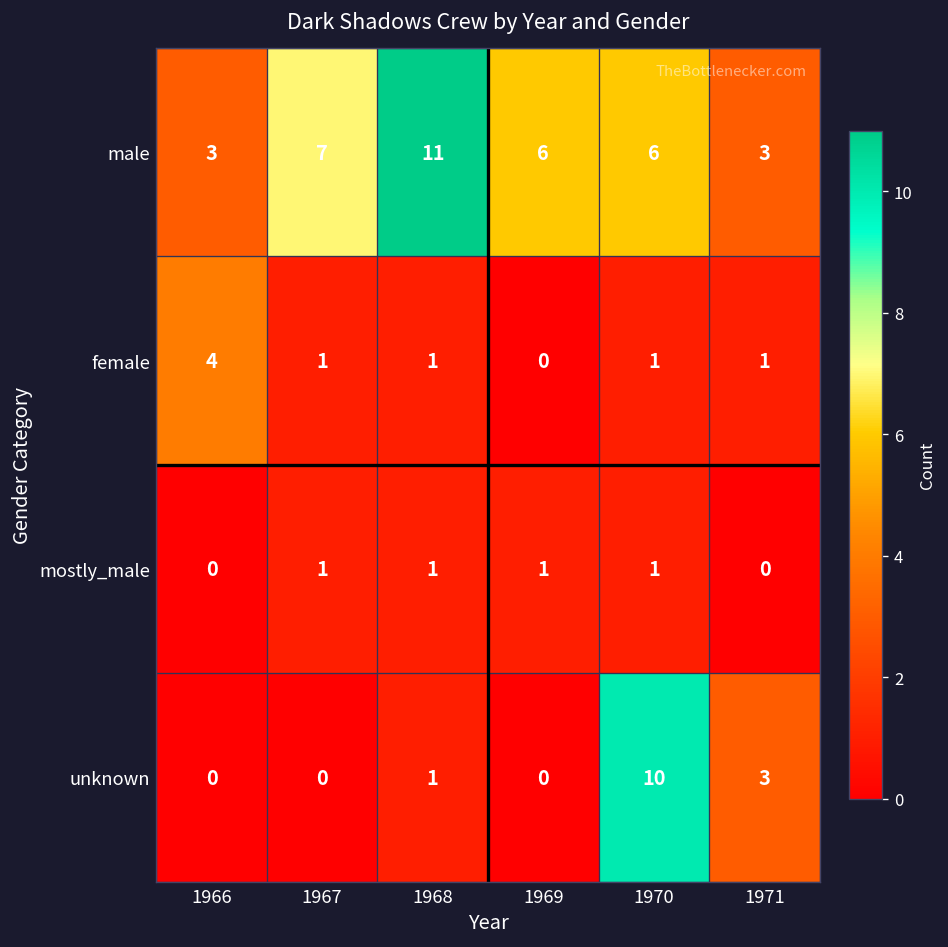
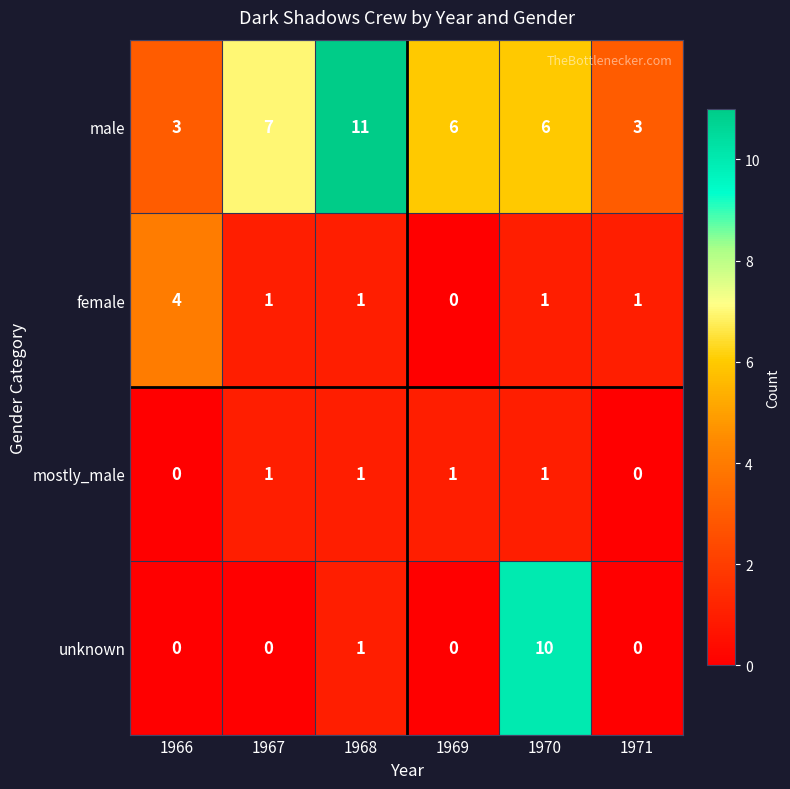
  {
    "male": {
      "1966": 3,
      "1967": 7,
      "1968": 11,
      "1969": 6,
      "1970": 6
    },
    "female": {
      "1966": 4,
      "1967": 1,
      "1968": 1,
      "1969": 0,
      "1970": 1,
      "1971": 1
    },
    "mostly_male": {
      "1966": 0,
      "1967": 1,
      "1968": 1,
      "1969": 1,
      "1970": 1,
      "1971": 0
    },
    "unknown": {
      "1966": 0,
      "1967": 0,
      "1968": 1,
      "1969": 0,
      "1970": 10,
-     "1971": 3
+     "1971": 0
    }
  }
